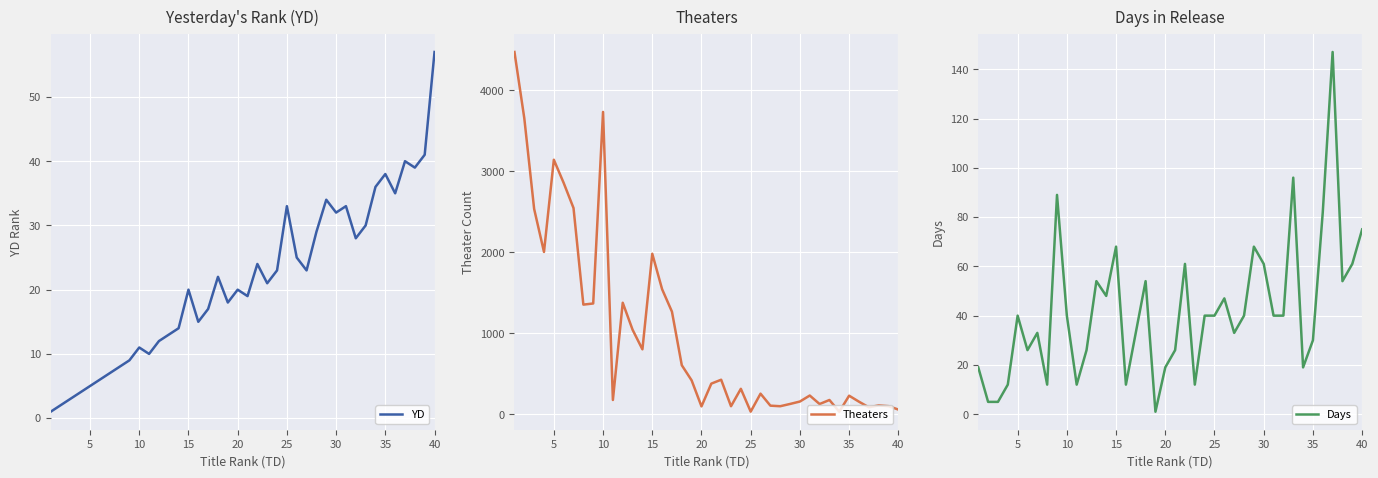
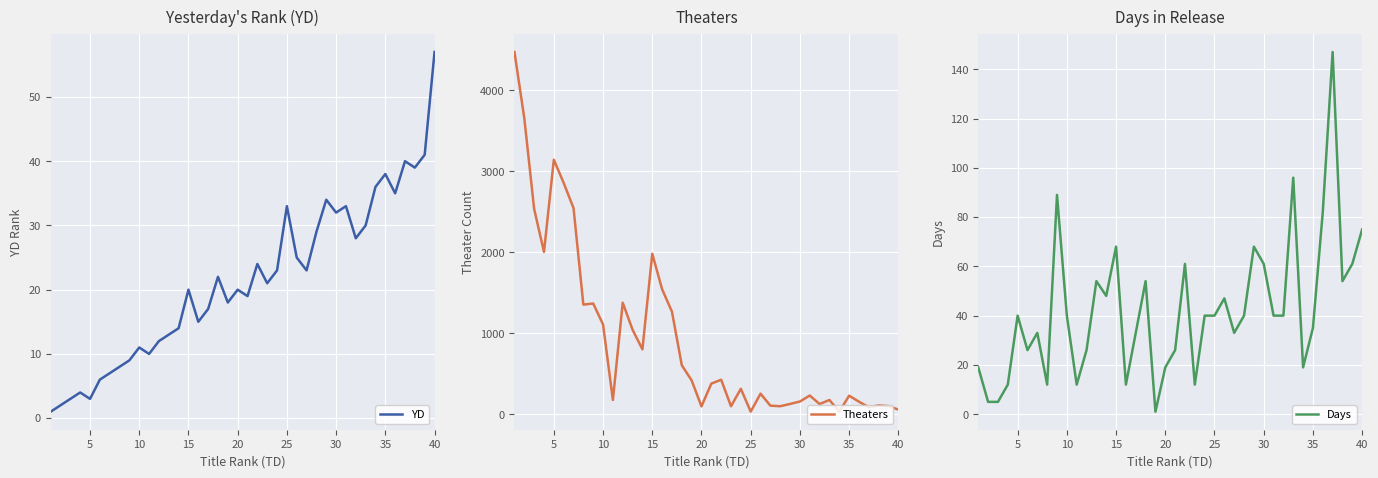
  {
    "Yesterday's Rank (YD)": {
-     "5": 5,
+     "5": 3,
      "10": 11,
      "15": 20,
      "20": 20,
      "25": 33,
      "30": 32,
      "35": 38,
      "40": 57
    },
    "Theaters": {
      "5": 3100,
-     "10": 3700,
+     "10": 1100,
      "15": 2000,
      "20": 100,
      "25": 0,
      "30": 200,
      "35": 200,
      "40": 100
    },
    "Days in Release": {
      "5": 40,
      "10": 40,
      "15": 68,
      "20": 19,
      "25": 40,
      "30": 61,
-     "35": 30,
+     "35": 35,
      "40": 75
    }
  }
